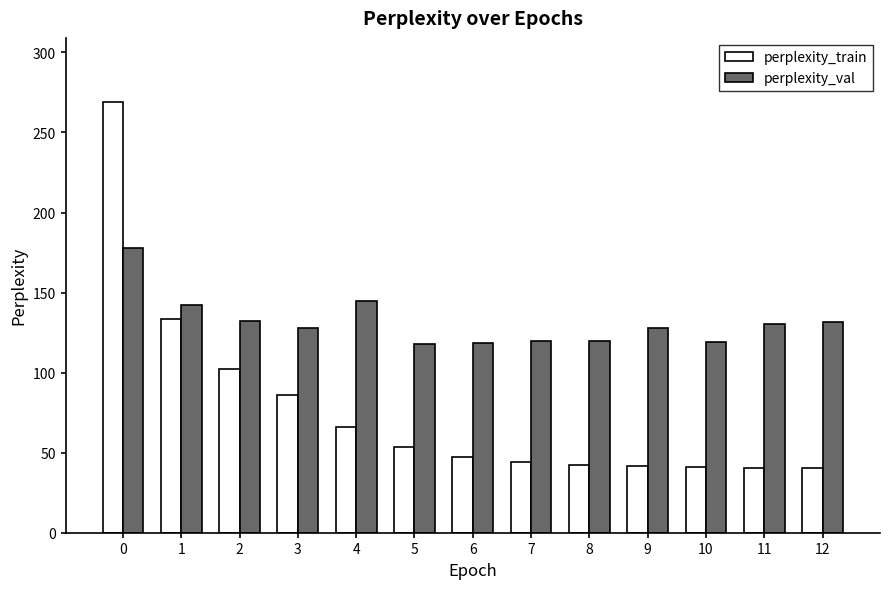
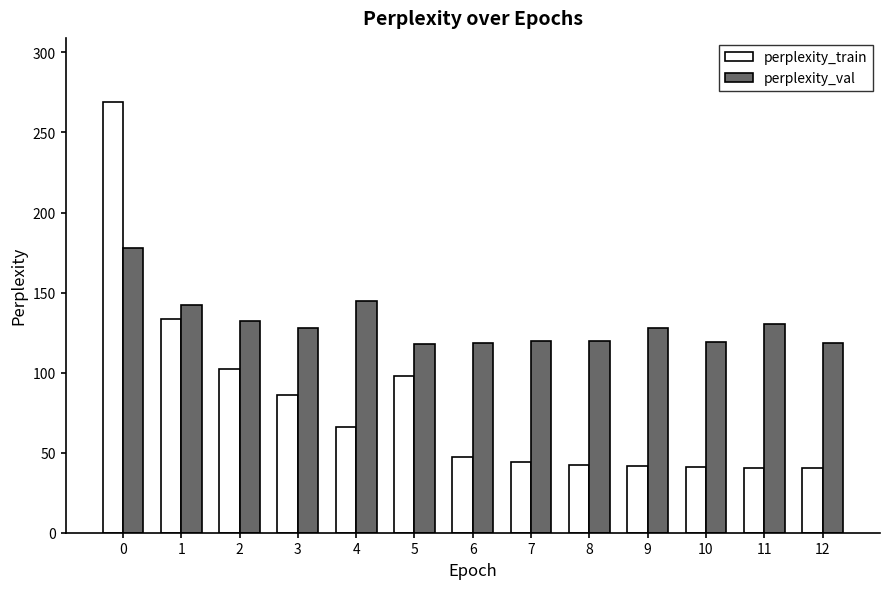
  {
    "perplexity_train": {
      "0": 269,
      "1": 133,
      "2": 102,
      "3": 86,
      "4": 66,
-     "5": 54,
+     "5": 98,
      "6": 47,
      "7": 44,
      "8": 42,
      "9": 41,
      "10": 41,
      "11": 41,
      "12": 41
    },
    "perplexity_val": {
      "0": 178,
      "1": 142,
      "2": 132,
      "3": 128,
      "4": 145,
      "5": 118,
      "6": 119,
      "7": 120,
      "8": 120,
      "9": 128,
      "10": 119,
      "11": 130,
-     "12": 132
+     "12": 119
    }
  }
